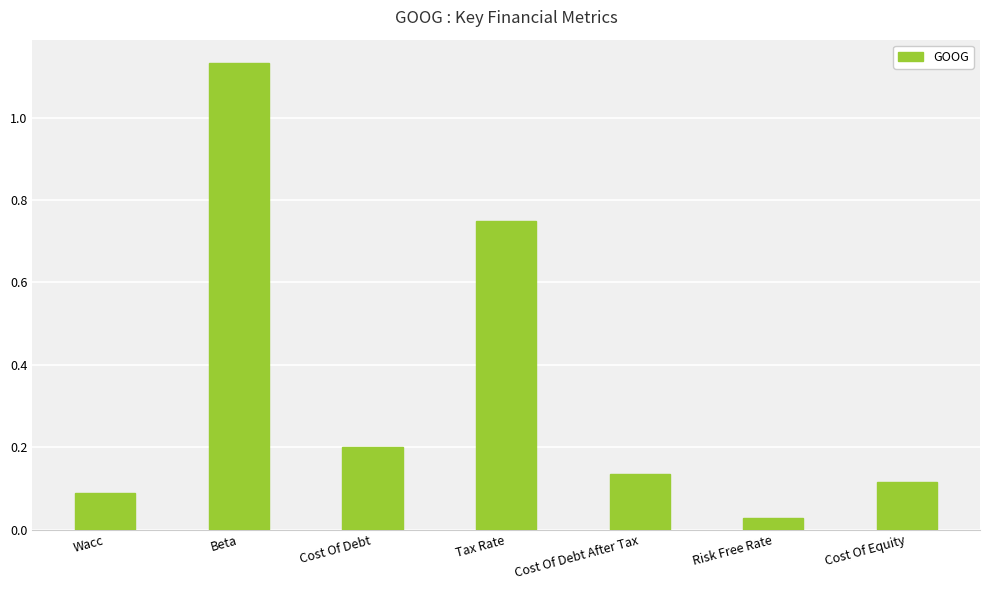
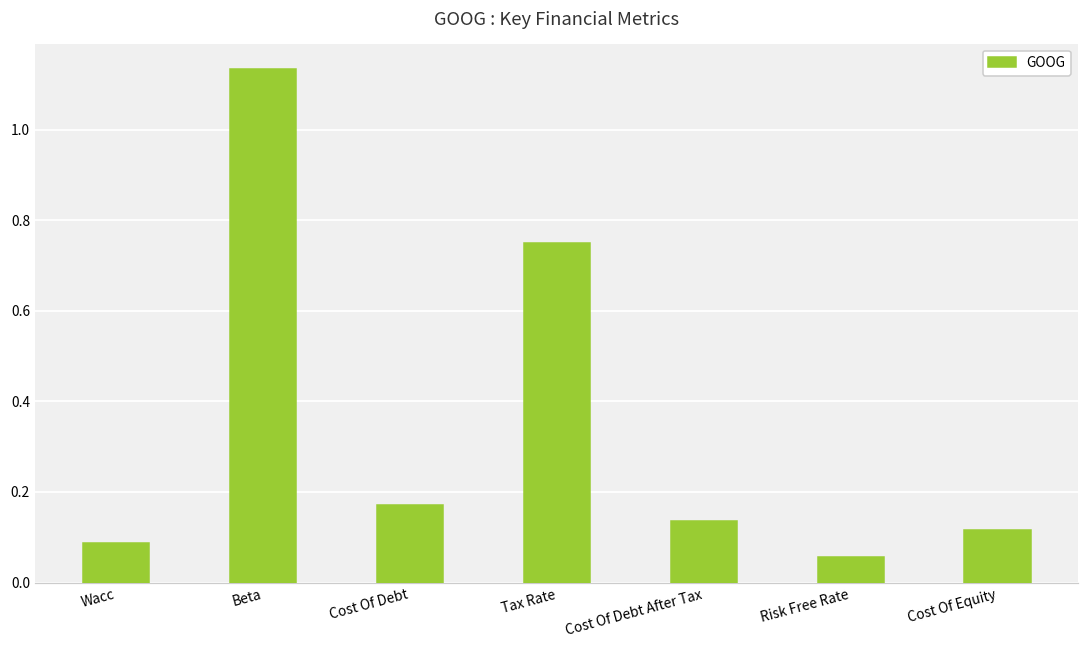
  {
    "Wacc": 0.09,
    "Beta": 1.13,
-   "Cost Of Debt": 0.20,
+   "Cost Of Debt": 0.17,
    "Tax Rate": 0.75,
    "Cost Of Debt After Tax": 0.14,
-   "Risk Free Rate": 0.03,
+   "Risk Free Rate": 0.06,
    "Cost Of Equity": 0.12
  }
